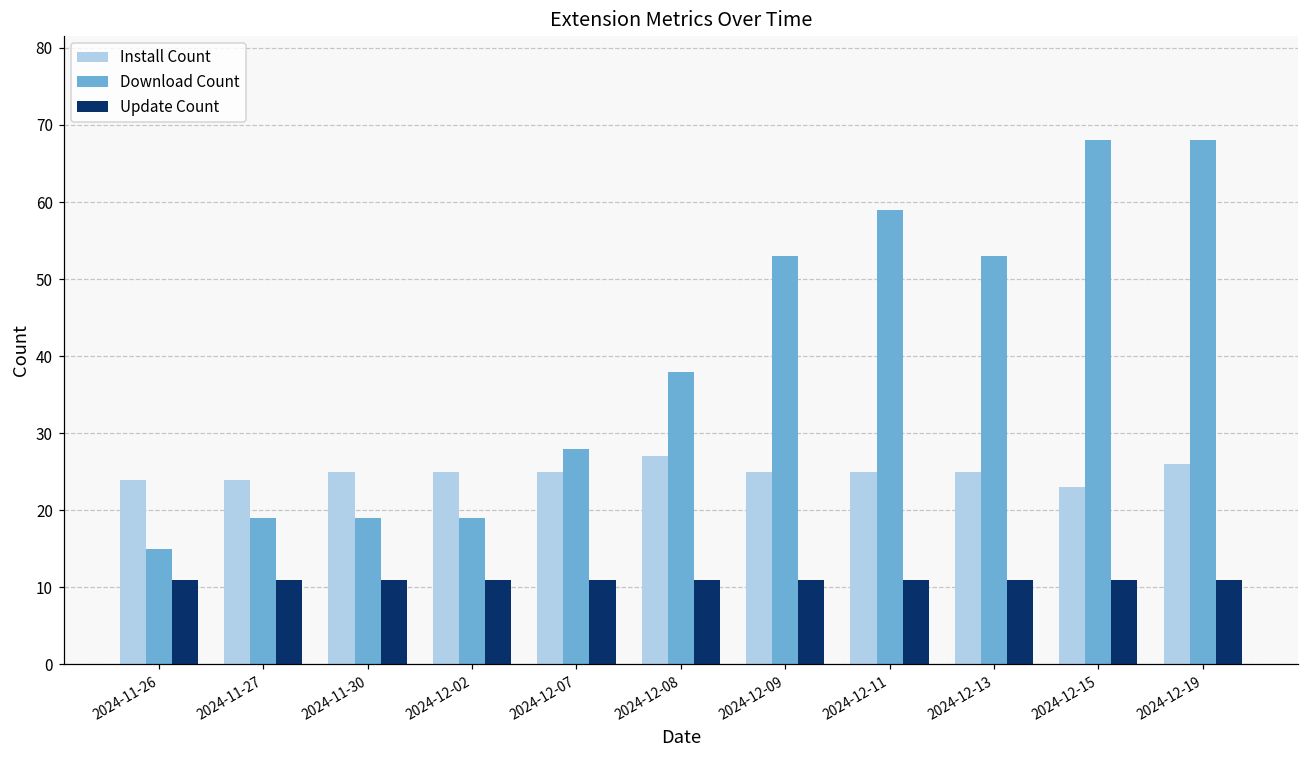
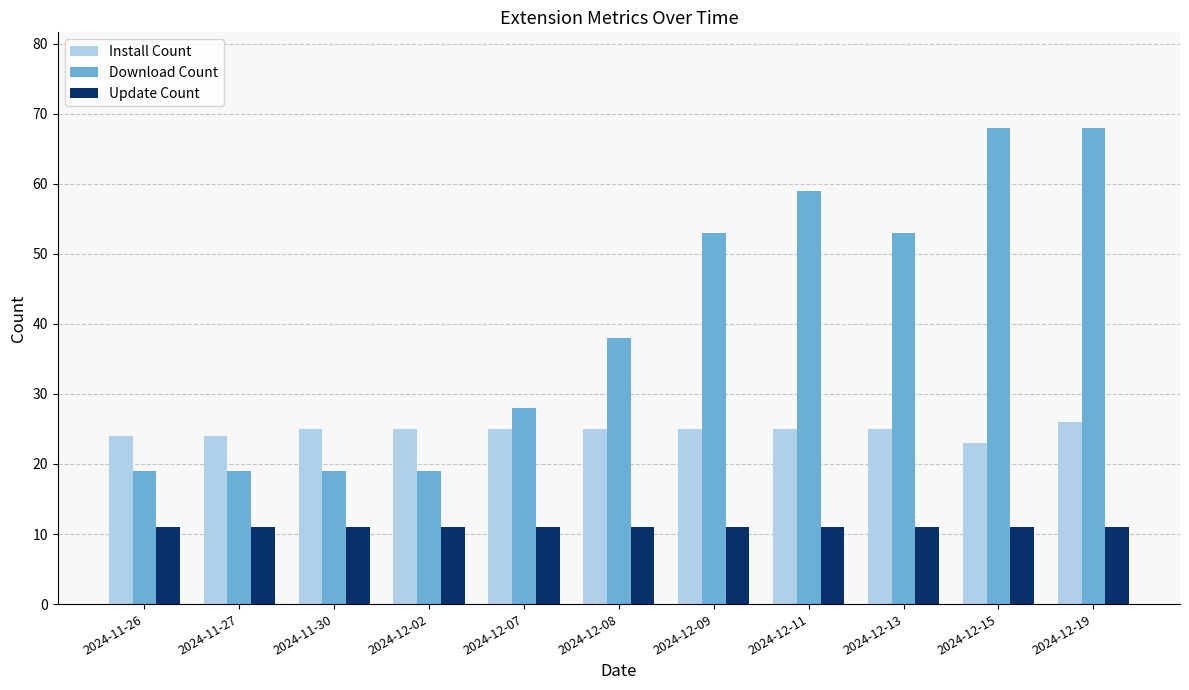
  {
    "Install Count": {
      "2024-11-26": 24,
      "2024-11-27": 24,
      "2024-11-30": 25,
      "2024-12-02": 25,
      "2024-12-07": 25,
-     "2024-12-08": 27,
+     "2024-12-08": 25,
      "2024-12-09": 25,
      "2024-12-11": 25,
      "2024-12-13": 25,
      "2024-12-15": 23,
      "2024-12-19": 26
    },
    "Download Count": {
-     "2024-11-26": 15,
+     "2024-11-26": 19,
      "2024-11-27": 19,
      "2024-11-30": 19,
      "2024-12-02": 19,
      "2024-12-07": 28,
      "2024-12-08": 38,
      "2024-12-09": 53,
      "2024-12-11": 59,
      "2024-12-13": 53,
      "2024-12-15": 68,
      "2024-12-19": 68
    },
    "Update Count": {
      "2024-11-26": 11,
      "2024-11-27": 11,
      "2024-11-30": 11,
      "2024-12-02": 11,
      "2024-12-07": 11,
      "2024-12-08": 11,
      "2024-12-09": 11,
      "2024-12-11": 11,
      "2024-12-13": 11,
      "2024-12-15": 11,
      "2024-12-19": 11
    }
  }
